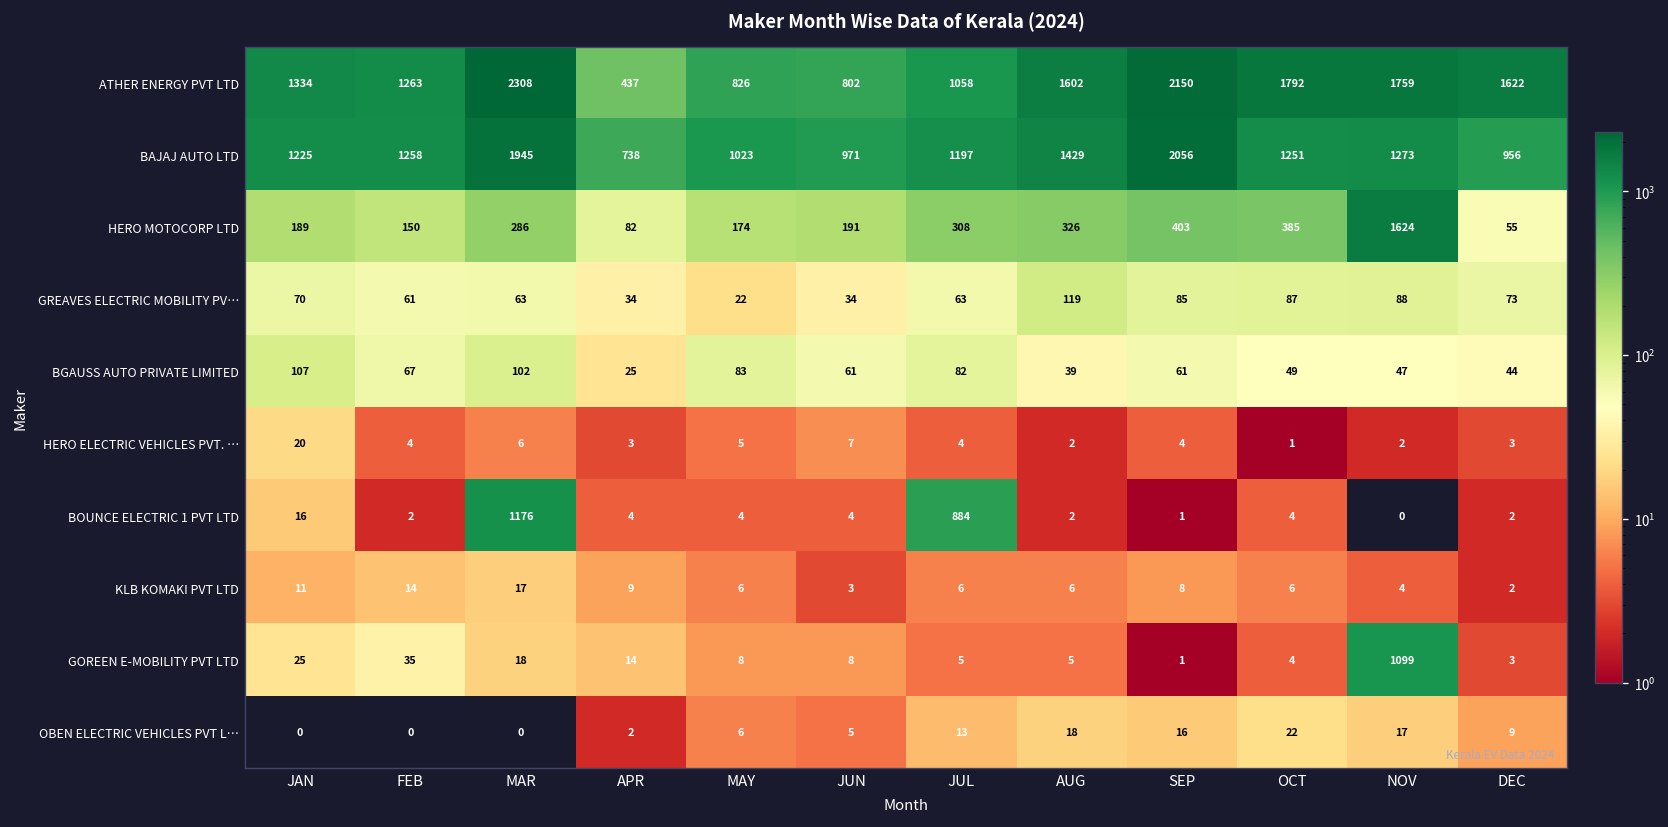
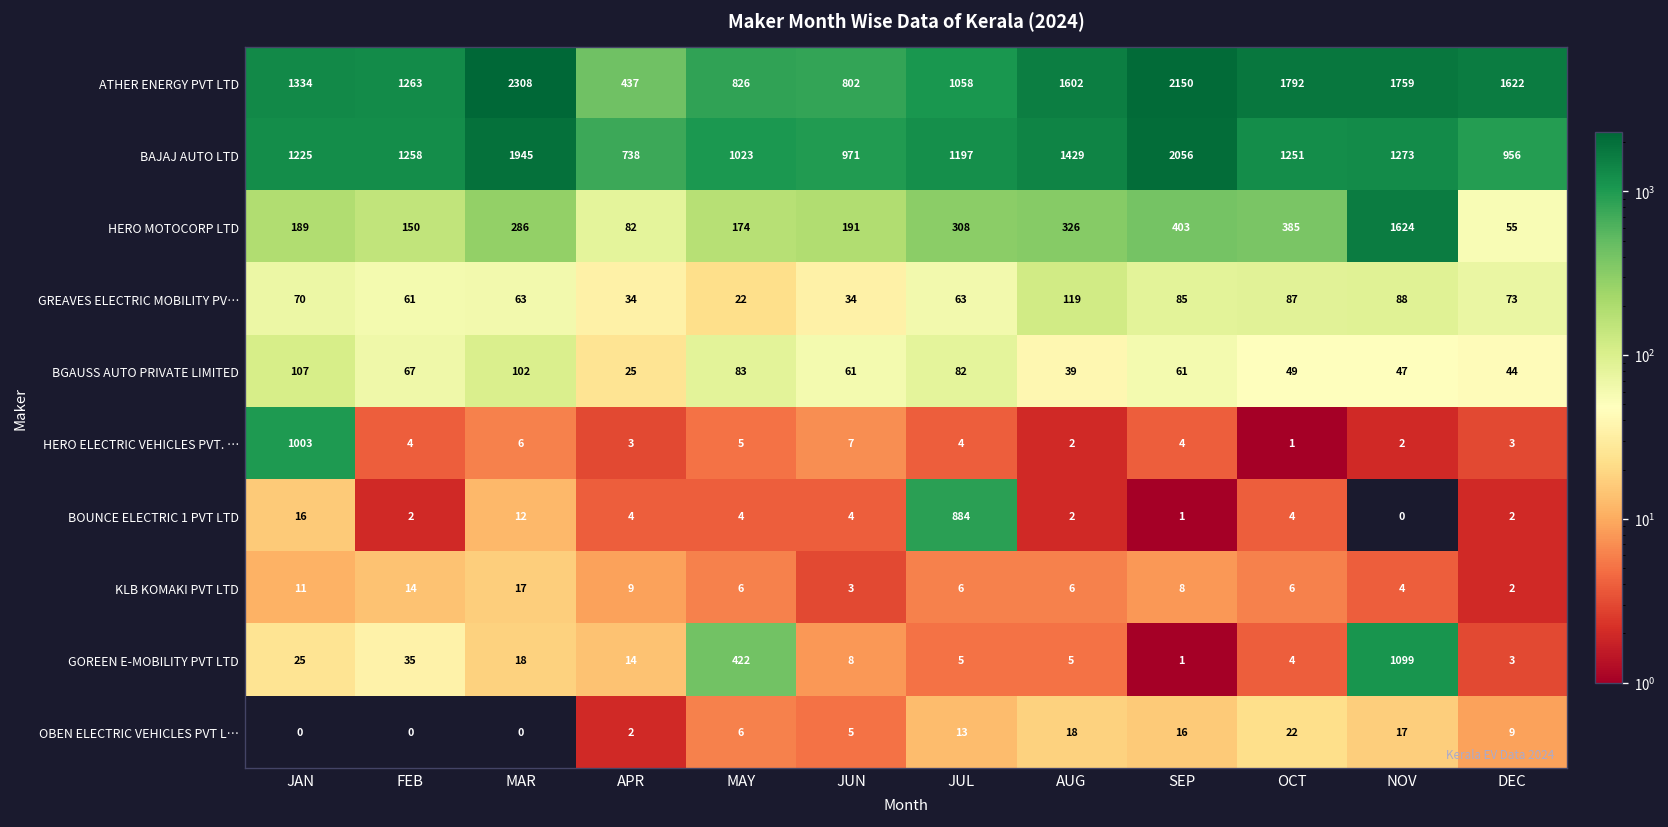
  {
    "ATHER ENERGY PVT LTD": {
      "JAN": 1334,
      "FEB": 1263,
      "MAR": 2308,
      "APR": 437,
      "MAY": 826,
      "JUN": 802,
      "JUL": 1058,
      "AUG": 1602,
      "SEP": 2150,
      "OCT": 1792,
      "NOV": 1759,
      "DEC": 1622
    },
    "BAJAJ AUTO LTD": {
      "JAN": 1225,
      "FEB": 1258,
      "MAR": 1945,
      "APR": 738,
      "MAY": 1023,
      "JUN": 971,
      "JUL": 1197,
      "AUG": 1429,
      "SEP": 2056,
      "OCT": 1251,
      "NOV": 1273,
      "DEC": 956
    },
    "HERO MOTOCORP LTD": {
      "JAN": 189,
      "FEB": 150,
      "MAR": 286,
      "APR": 82,
      "MAY": 174,
      "JUN": 191,
      "JUL": 308,
      "AUG": 326,
      "SEP": 403,
      "OCT": 385,
      "NOV": 1624,
      "DEC": 55
    },
    "GREAVES ELECTRIC MOBILITY PV…": {
      "JAN": 70,
      "FEB": 61,
      "MAR": 63,
      "APR": 34,
      "MAY": 22,
      "JUN": 34,
      "JUL": 63,
      "AUG": 119,
      "SEP": 85,
      "OCT": 87,
      "NOV": 88,
      "DEC": 73
    },
    "BGAUSS AUTO PRIVATE LIMITED": {
      "JAN": 107,
      "FEB": 67,
      "MAR": 102,
      "APR": 25,
      "MAY": 83,
      "JUN": 61,
      "JUL": 82,
      "AUG": 39,
      "SEP": 61,
      "OCT": 49,
      "NOV": 47,
      "DEC": 44
    },
    "HERO ELECTRIC VEHICLES PVT. …": {
-     "JAN": 20,
+     "JAN": 1003,
      "FEB": 4,
      "MAR": 6,
      "APR": 3,
      "MAY": 5,
      "JUN": 7,
      "JUL": 4,
      "AUG": 2,
      "SEP": 4,
      "OCT": 1,
      "NOV": 2,
      "DEC": 3
    },
    "BOUNCE ELECTRIC 1 PVT LTD": {
      "JAN": 16,
      "FEB": 2,
-     "MAR": 1176,
+     "MAR": 12,
      "APR": 4,
      "MAY": 4,
      "JUN": 4,
      "JUL": 884,
      "AUG": 2,
      "SEP": 1,
      "OCT": 4,
      "NOV": 0,
      "DEC": 2
    },
    "KLB KOMAKI PVT LTD": {
      "JAN": 11,
      "FEB": 14,
      "MAR": 17,
      "APR": 9,
      "MAY": 6,
      "JUN": 3,
      "JUL": 6,
      "AUG": 6,
      "SEP": 8,
      "OCT": 6,
      "NOV": 4,
      "DEC": 2
    },
    "GOREEN E-MOBILITY PVT LTD": {
      "JAN": 25,
      "FEB": 35,
      "MAR": 18,
      "APR": 14,
-     "MAY": 8,
+     "MAY": 422,
      "JUN": 8,
      "JUL": 5,
      "AUG": 5,
      "SEP": 1,
      "OCT": 4,
      "NOV": 1099,
      "DEC": 3
    },
    "OBEN ELECTRIC VEHICLES PVT L…": {
      "JAN": 0,
      "FEB": 0,
      "MAR": 0,
      "APR": 2,
      "MAY": 6,
      "JUN": 5,
      "JUL": 13,
      "AUG": 18,
      "SEP": 16,
      "OCT": 22,
      "NOV": 17
    }
  }
